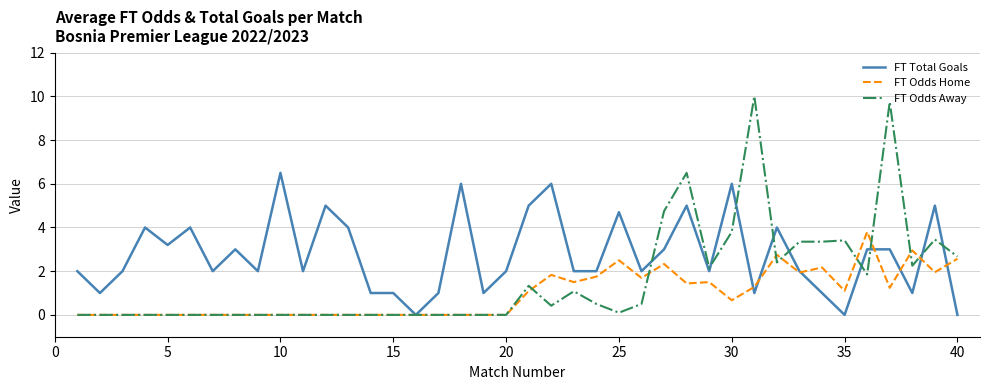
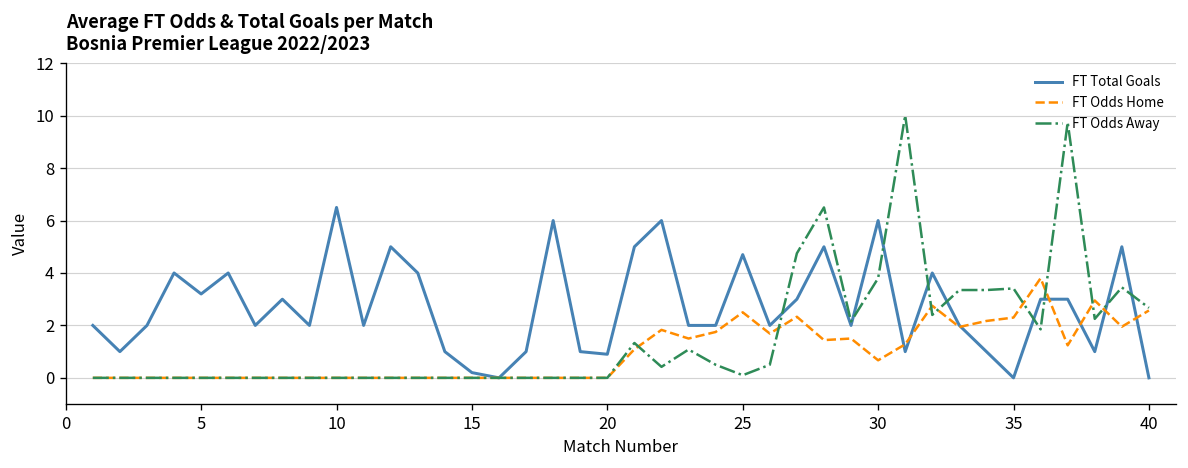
  {
    "FT Total Goals": {
      "5": 3.2,
      "10": 6.5,
-     "15": 1.0,
-     "20": 2.0,
+     "15": 0.2,
+     "20": 0.9,
      "25": 4.7,
      "30": 6.0,
      "35": 0.0,
      "40": 0.0
    },
    "FT Odds Home": {
      "25": 2.5,
      "30": 0.7,
-     "35": 1.1
+     "35": 2.3
    },
    "FT Odds Away": {
      "25": 0.1,
      "30": 3.8,
      "35": 3.4
    }
  }
